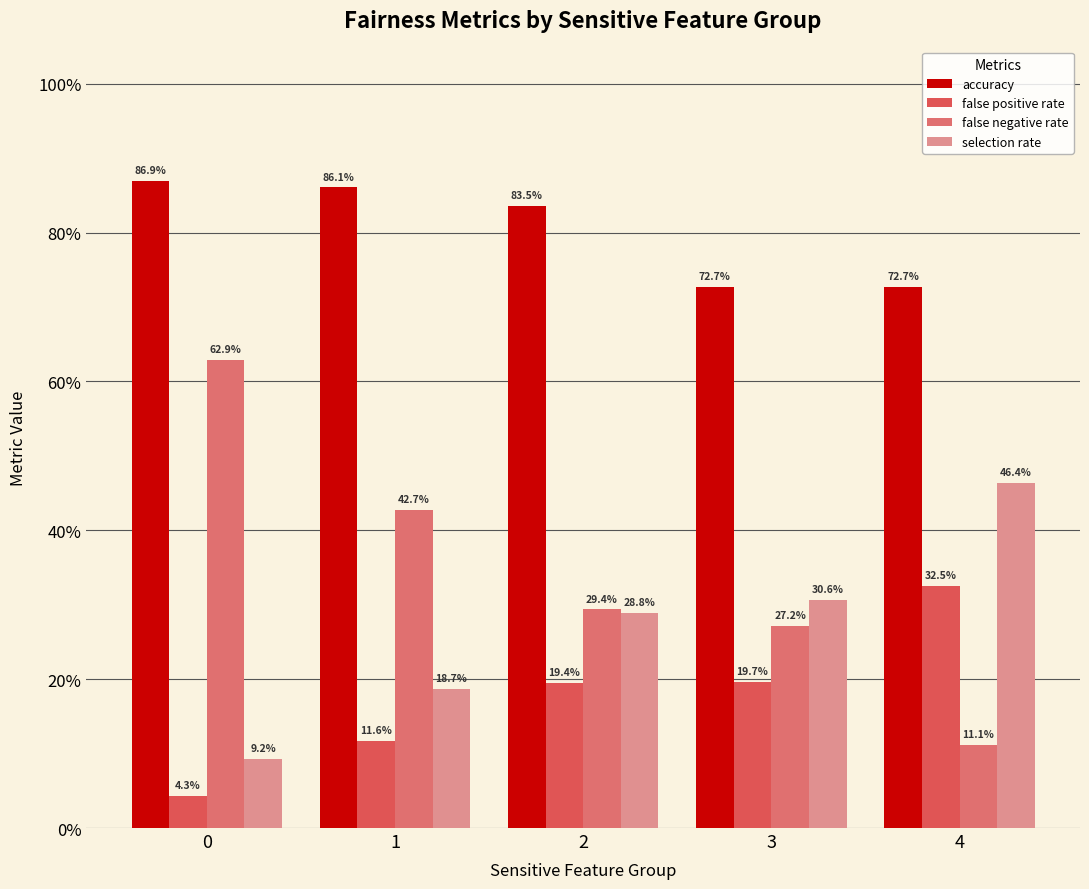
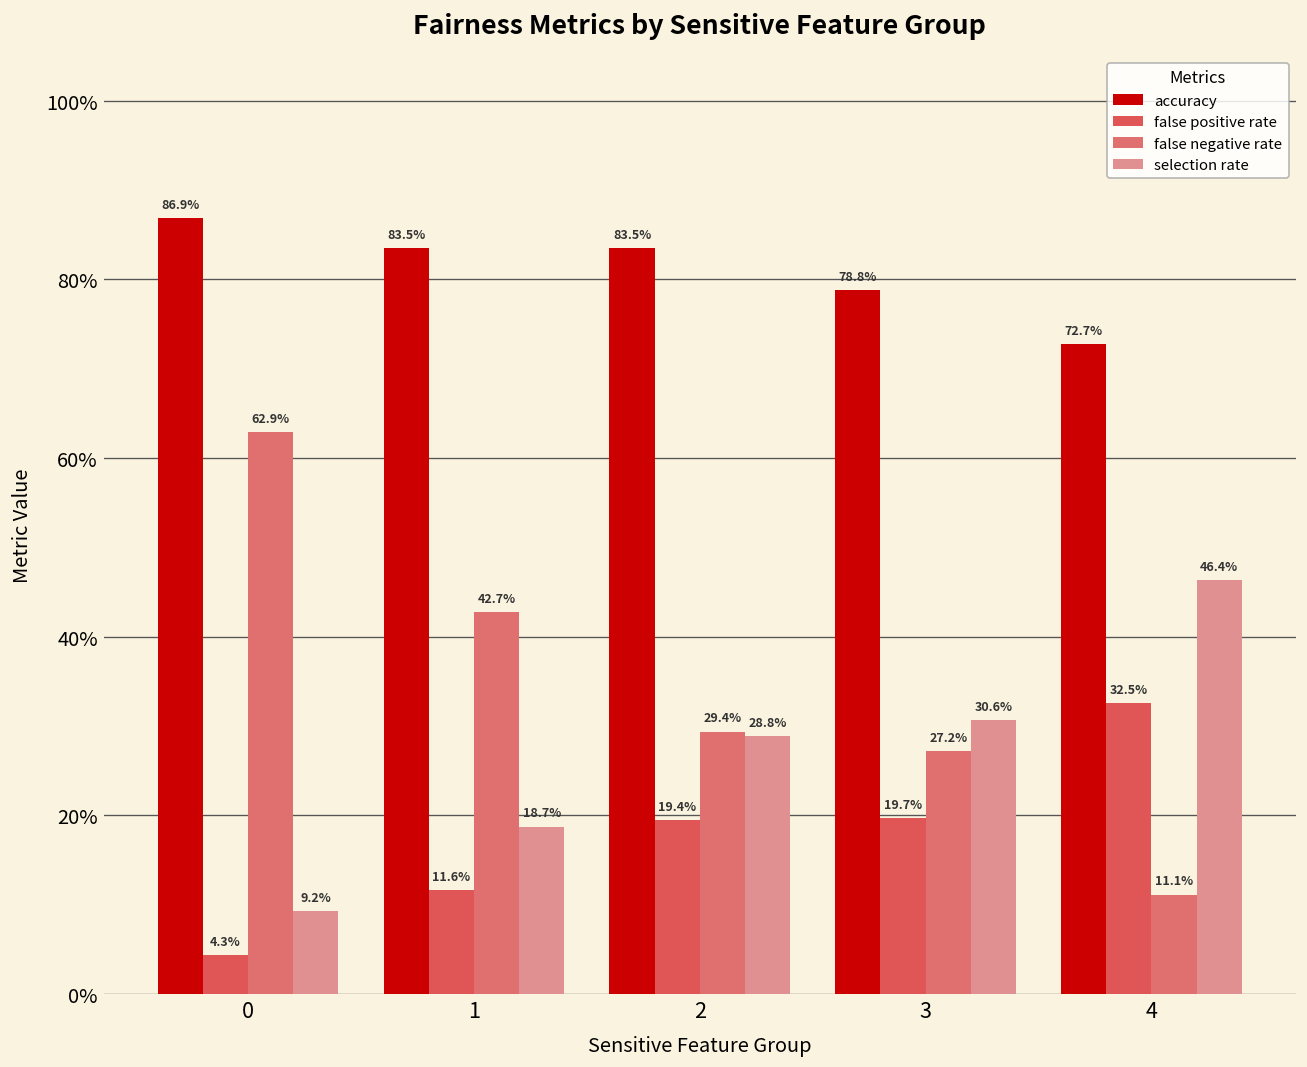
  {
    "accuracy": {
      "0": "86.9%",
-     "1": "86.1%",
+     "1": "83.5%",
      "2": "83.5%",
-     "3": "72.7%",
+     "3": "78.8%",
      "4": "72.7%"
    }
  }
